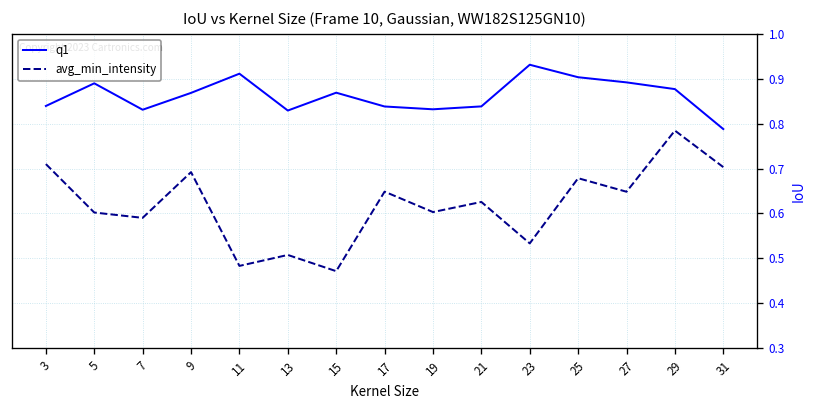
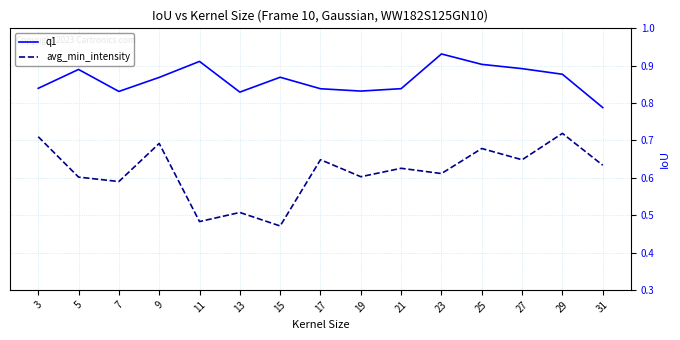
  {
    "q1": {
      "3": 0.84,
      "7": 0.83,
      "9": 0.87,
      "11": 0.91,
      "13": 0.83,
      "15": 0.87,
      "17": 0.84,
      "19": 0.83,
      "21": 0.84,
      "23": 0.93,
      "25": 0.90,
      "27": 0.89,
      "29": 0.88,
      "31": 0.79
    },
    "avg_min_intensity": {
      "3": 0.71,
      "5": 0.60,
      "7": 0.59,
      "9": 0.69,
      "11": 0.48,
      "13": 0.51,
      "15": 0.47,
      "17": 0.65,
      "19": 0.60,
      "21": 0.63,
-     "23": 0.53,
+     "23": 0.61,
      "25": 0.68,
      "27": 0.65,
-     "29": 0.78,
-     "31": 0.70
+     "29": 0.72,
+     "31": 0.63
    }
  }
